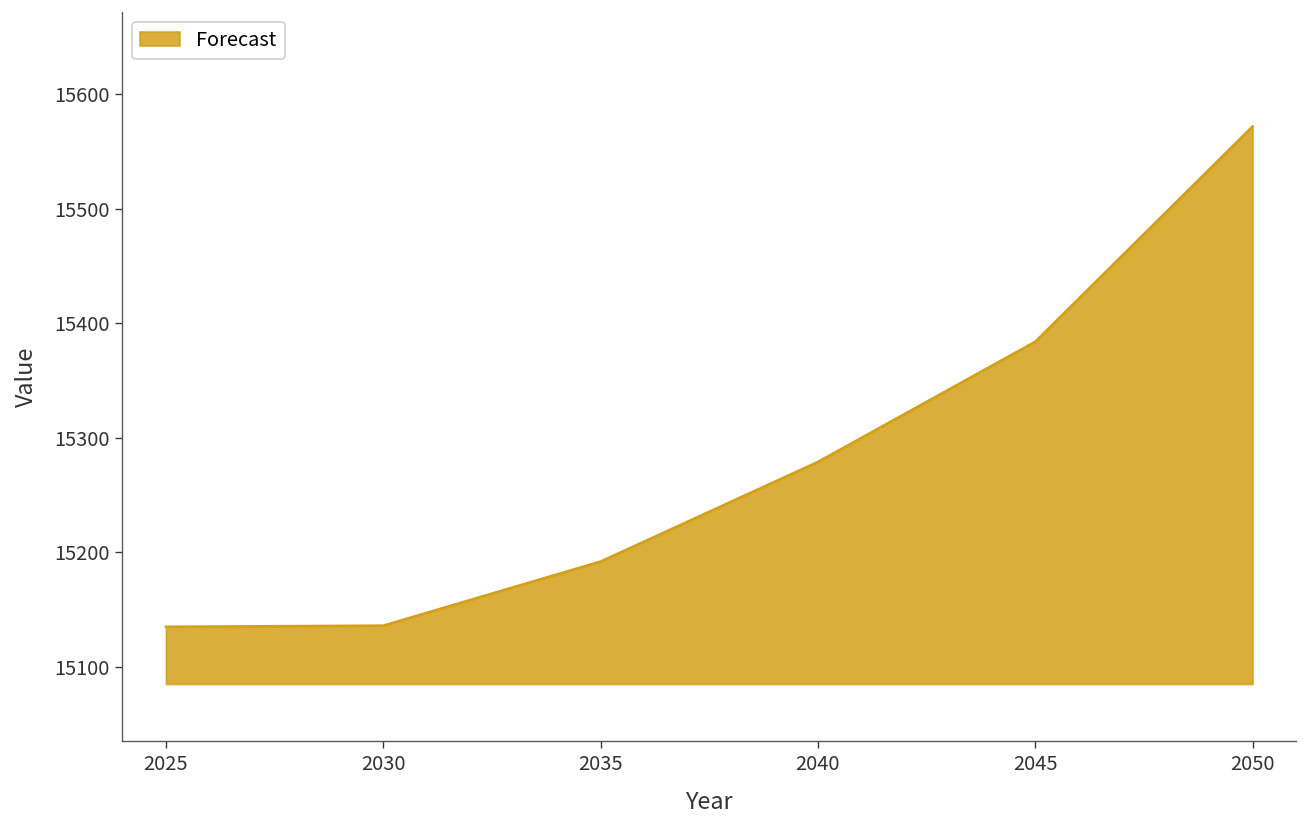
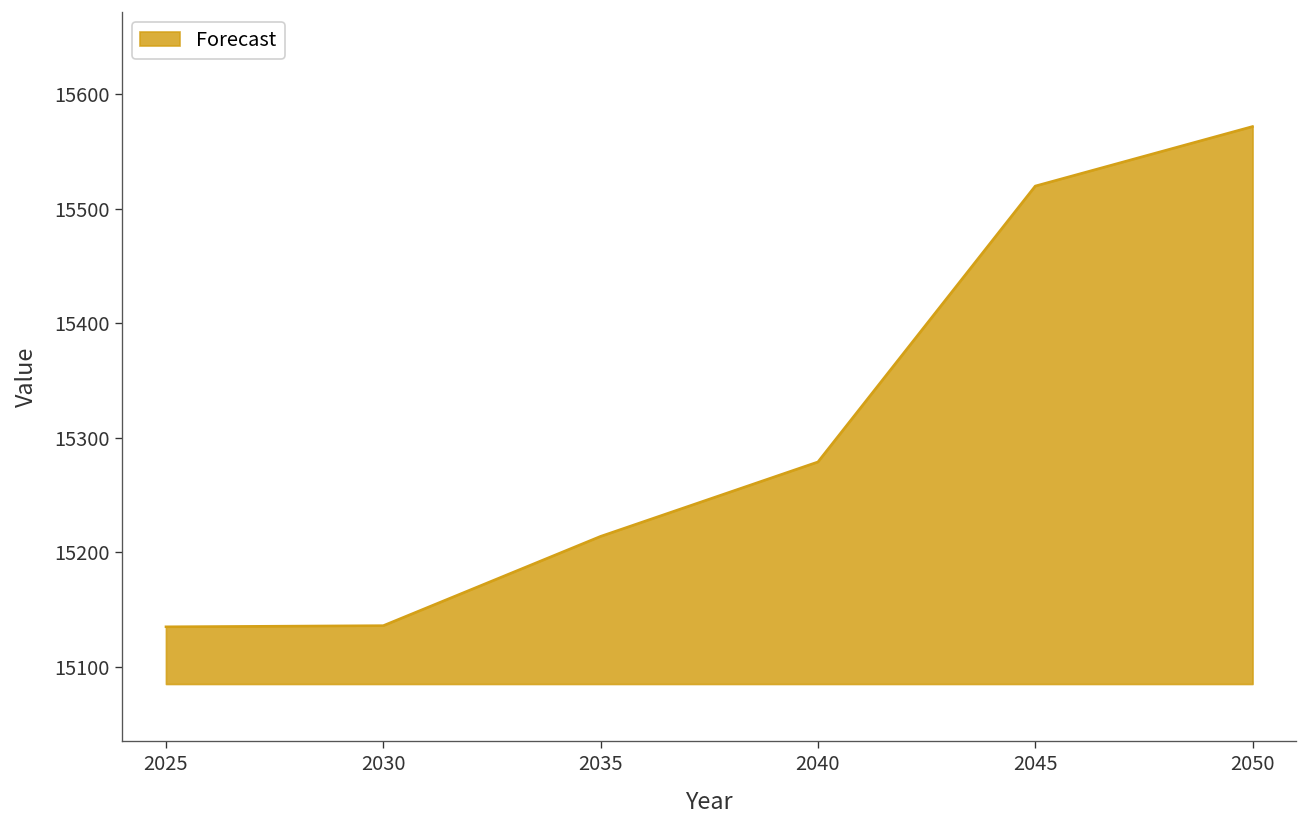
  {
    "2025": 15140,
    "2030": 15140,
-   "2035": 15190,
+   "2035": 15210,
    "2040": 15280,
-   "2045": 15380,
+   "2045": 15520,
    "2050": 15570
  }
